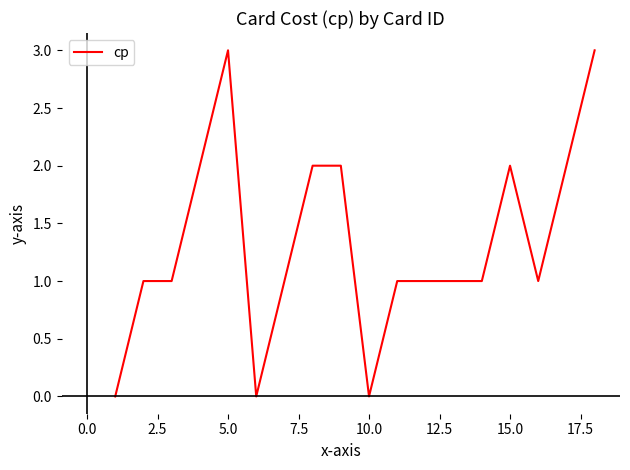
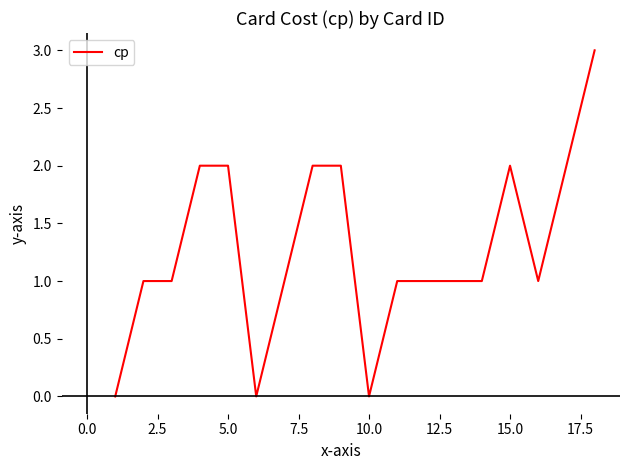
  {
-   "5.0": 3,
+   "5.0": 2,
    "10.0": 0,
    "15.0": 2
  }
